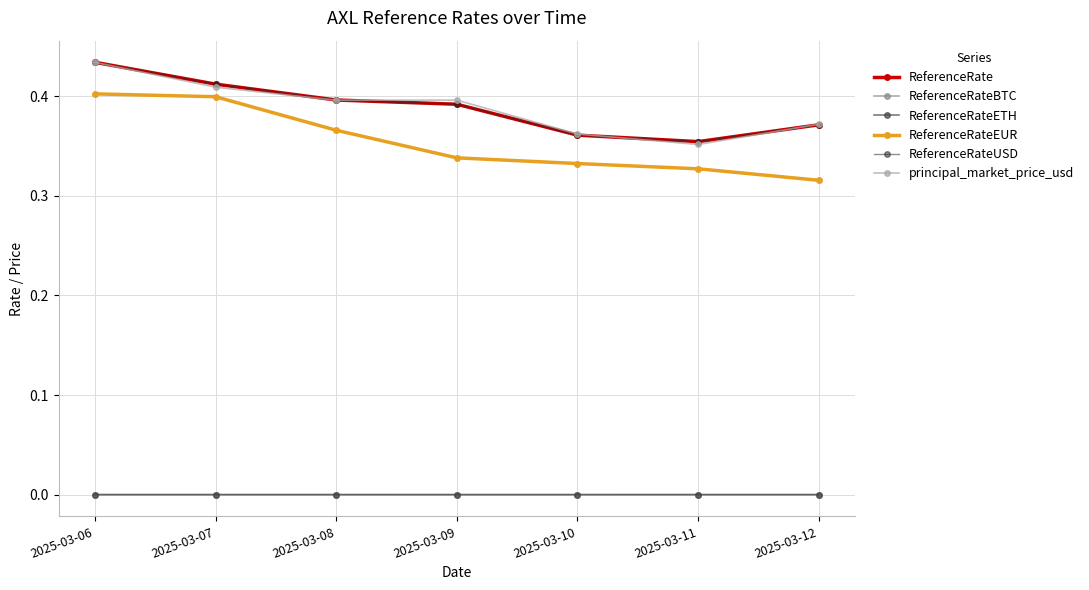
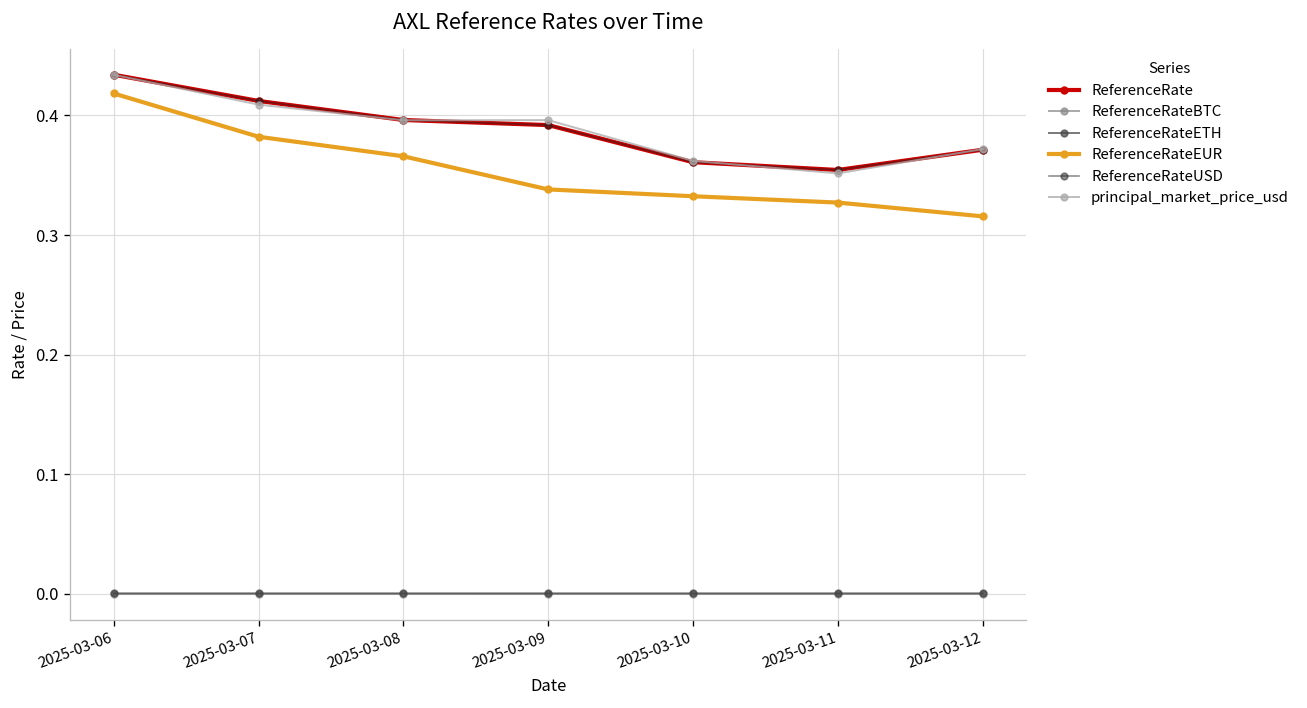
  {
    "ReferenceRateEUR": {
-     "2025-03-06": 0.40,
-     "2025-03-07": 0.40,
+     "2025-03-06": 0.42,
+     "2025-03-07": 0.38,
      "2025-03-08": 0.37,
      "2025-03-09": 0.34,
      "2025-03-10": 0.33,
      "2025-03-11": 0.33,
      "2025-03-12": 0.32
    }
  }
